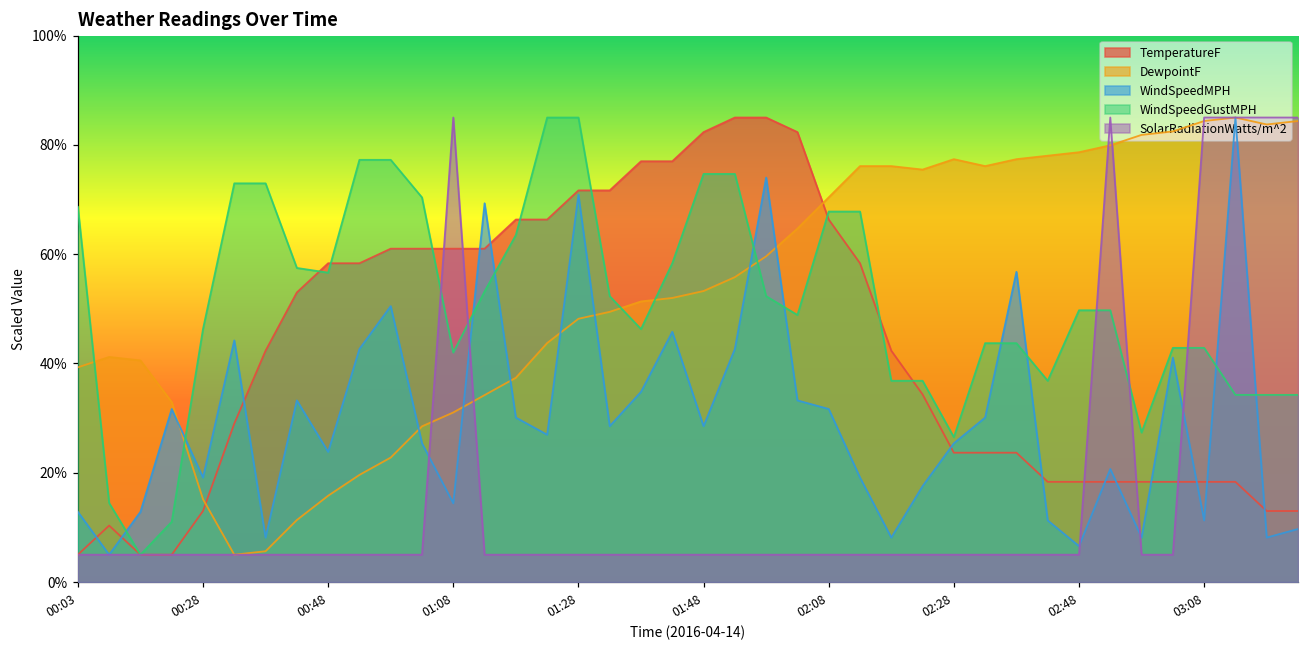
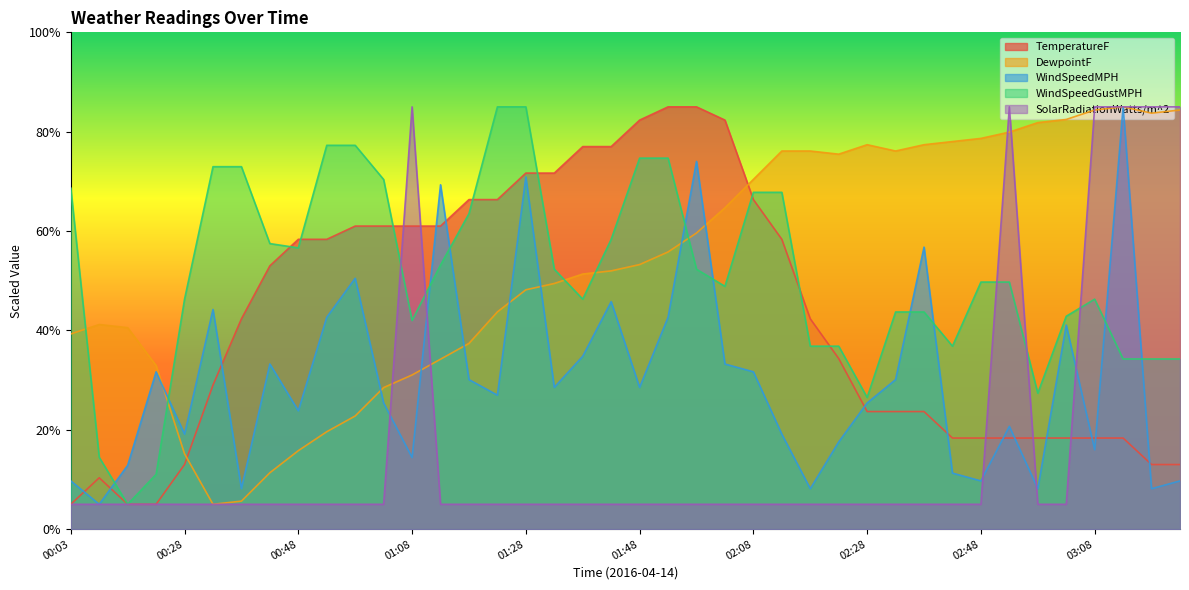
  {
    "TemperatureF": {
      "00:28": "13%",
      "00:48": "58%",
      "01:08": "61%",
      "01:28": "72%",
      "01:48": "82%",
      "02:08": "66%",
      "02:28": "24%",
      "02:48": "18%",
      "03:08": "18%"
    },
    "DewpointF": {
      "00:03": "39%",
      "00:28": "15%",
      "00:48": "16%",
      "01:08": "31%",
      "01:28": "48%",
      "01:48": "53%",
      "02:08": "70%",
      "02:28": "77%",
      "02:48": "79%"
    },
    "WindSpeedMPH": {
-     "00:03": "13%",
+     "00:03": "10%",
      "00:28": "19%",
      "00:48": "24%",
      "01:08": "14%",
      "01:28": "71%",
      "01:48": "29%",
      "02:08": "32%",
      "02:28": "25%",
-     "02:48": "7%",
-     "03:08": "11%"
+     "02:48": "10%",
+     "03:08": "16%"
    },
    "WindSpeedGustMPH": {
      "00:03": "69%",
      "00:28": "46%",
      "00:48": "57%",
      "01:08": "42%",
      "01:28": "85%",
      "01:48": "75%",
      "02:08": "68%",
      "02:28": "27%",
      "02:48": "50%",
-     "03:08": "43%"
+     "03:08": "46%"
    },
    "SolarRadiationWatts/m^2": {
      "00:28": "5%",
      "00:48": "5%",
      "01:08": "85%",
      "01:28": "5%",
      "01:48": "5%",
      "02:08": "5%",
      "02:28": "5%",
      "02:48": "5%"
    }
  }
